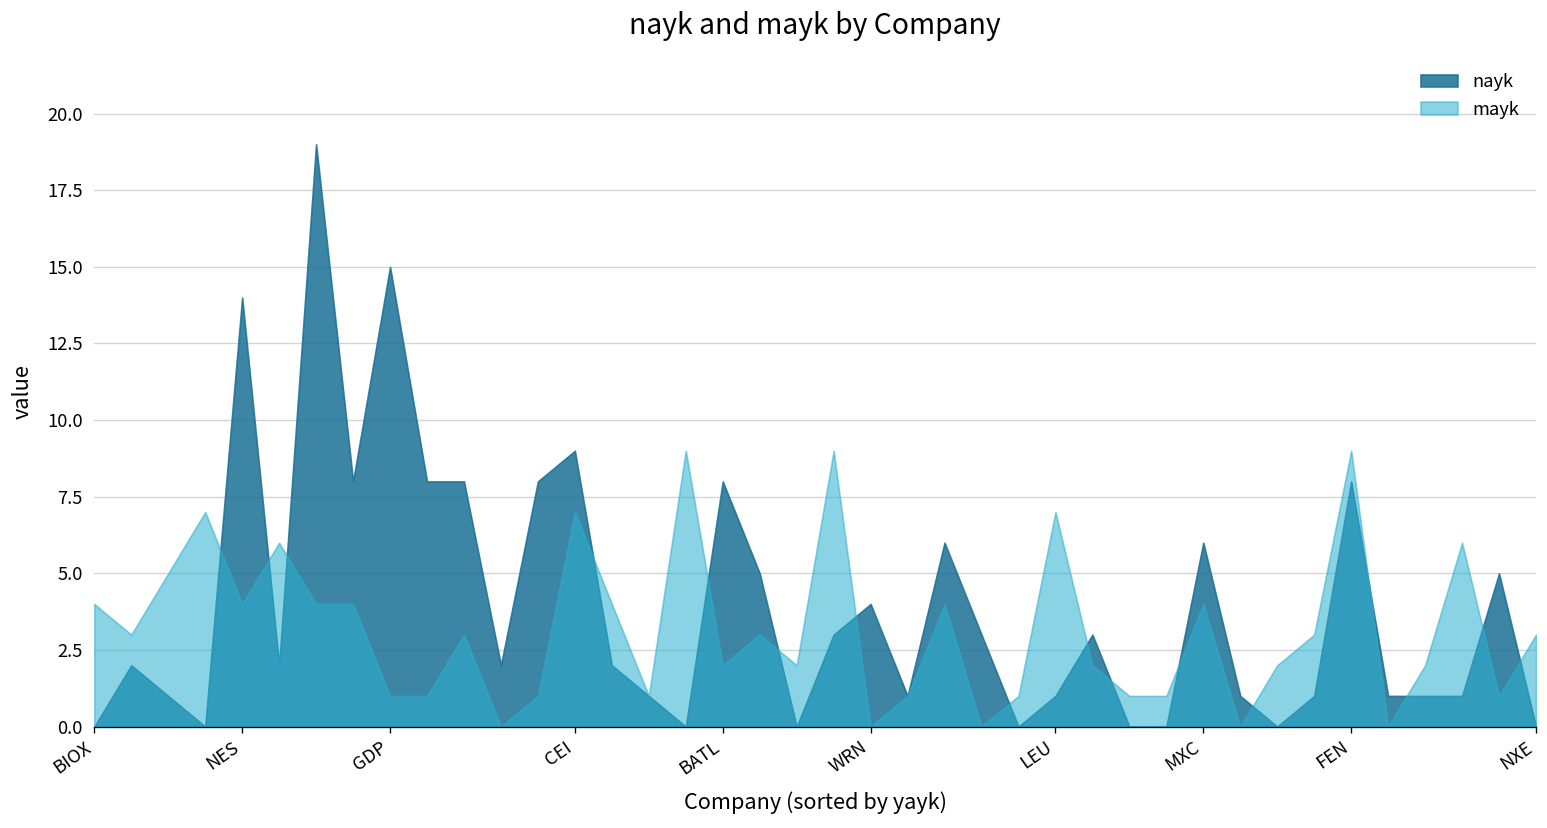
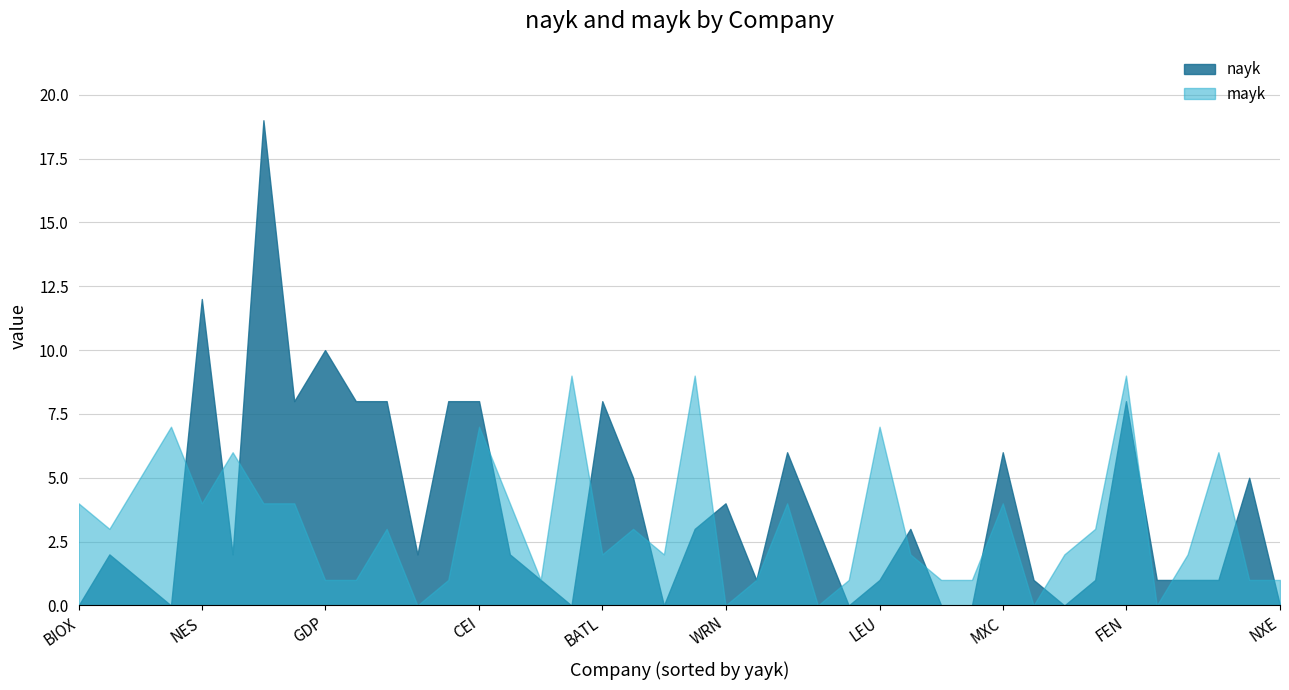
  {
    "nayk": {
      "BIOX": 0,
-     "NES": 14,
-     "GDP": 15,
-     "CEI": 9,
+     "NES": 12,
+     "GDP": 10,
+     "CEI": 8,
      "BATL": 8,
      "WRN": 4,
      "LEU": 1,
      "MXC": 6,
      "FEN": 8,
      "NXE": 0
    },
    "mayk": {
      "BIOX": 4,
      "NES": 4,
      "GDP": 1,
      "CEI": 7,
      "BATL": 2,
      "WRN": 0,
      "LEU": 7,
      "MXC": 4,
      "FEN": 9,
-     "NXE": 3
+     "NXE": 1
    }
  }
